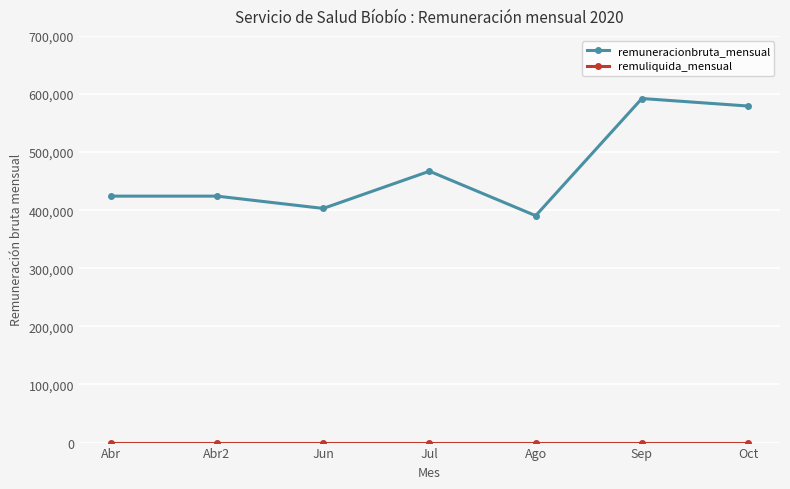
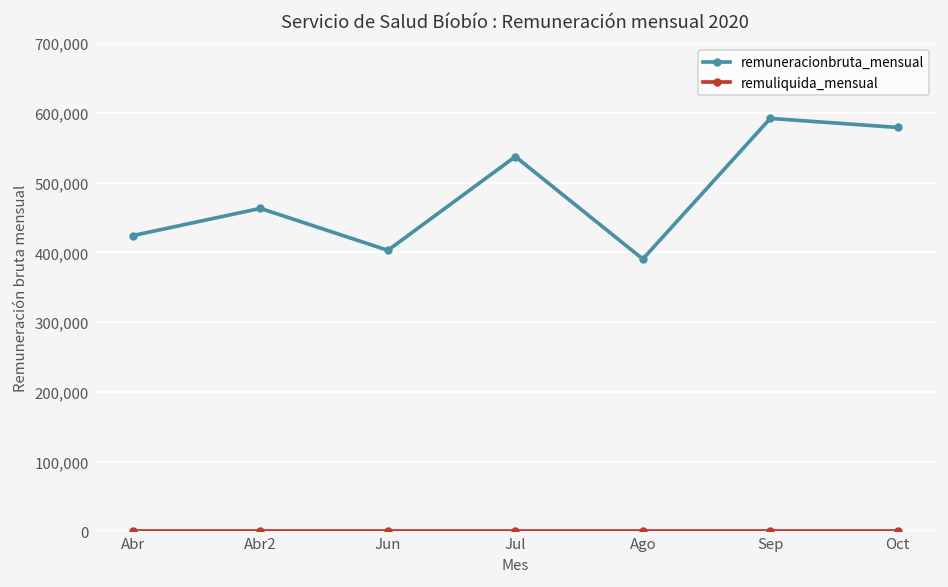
  {
    "remuneracionbruta_mensual": {
      "Abr": "420,000",
-     "Abr2": "420,000",
+     "Abr2": "460,000",
      "Jun": "400,000",
-     "Jul": "470,000",
+     "Jul": "540,000",
      "Ago": "390,000",
      "Sep": "590,000",
      "Oct": "580,000"
    },
    "remuliquida_mensual": {
      "Abr": "0",
      "Abr2": "0",
      "Jun": "0",
      "Jul": "0",
      "Ago": "0",
      "Sep": "0",
      "Oct": "0"
    }
  }
